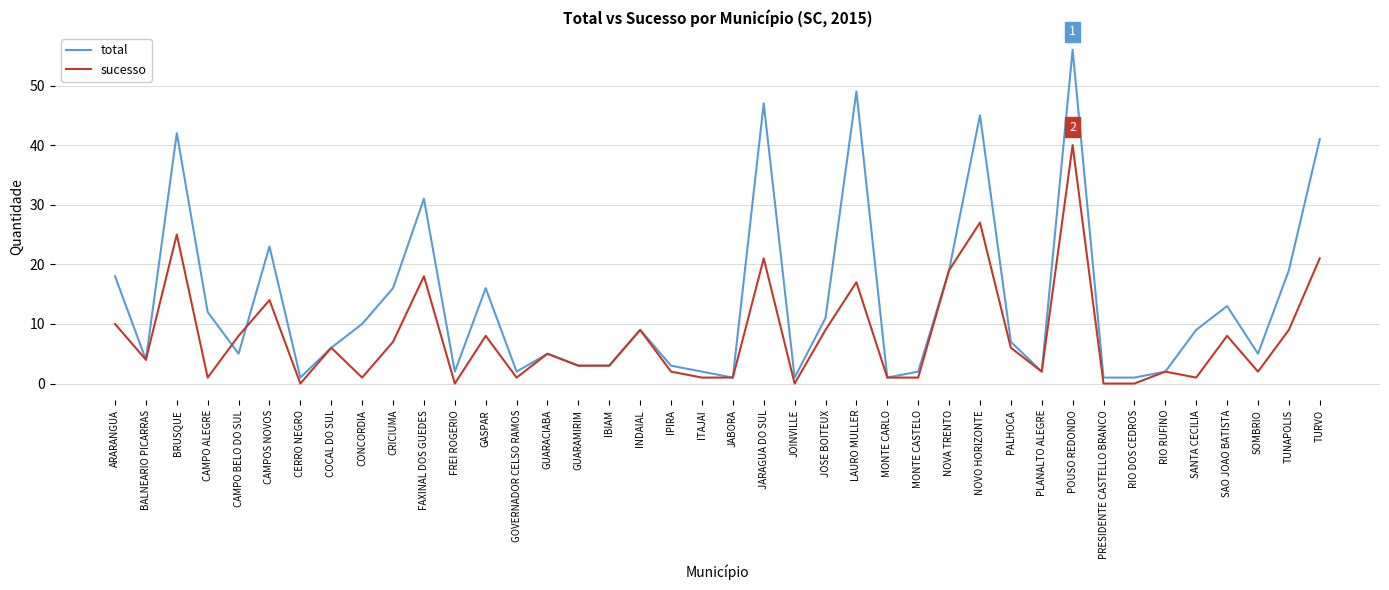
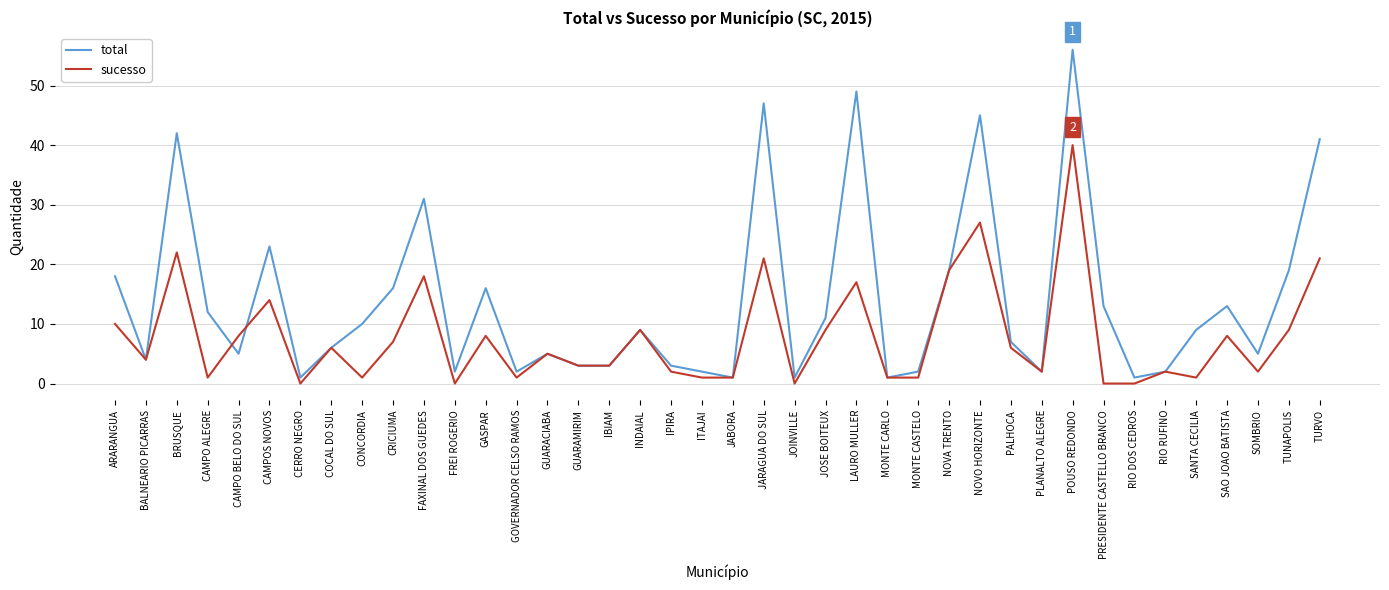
  {
    "total": {
      "ARARANGUA": 18,
      "BRUSQUE": 42,
      "CAMPO ALEGRE": 12,
      "CAMPO BELO DO SUL": 5,
      "CAMPOS NOVOS": 23,
      "CERRO NEGRO": 1,
      "CONCORDIA": 10,
      "CRICIUMA": 16,
      "FAXINAL DOS GUEDES": 31,
      "FREI ROGERIO": 2,
      "GASPAR": 16,
      "GOVERNADOR CELSO RAMOS": 2,
      "IPIRA": 3,
      "ITAJAI": 2,
      "JARAGUA DO SUL": 47,
      "JOINVILLE": 1,
      "JOSE BOITEUX": 11,
      "LAURO MULLER": 49,
      "MONTE CASTELO": 2,
      "NOVO HORIZONTE": 45,
      "PALHOCA": 7,
-     "PRESIDENTE CASTELLO BRANCO": 1,
+     "PRESIDENTE CASTELLO BRANCO": 13,
      "RIO DOS CEDROS": 1,
      "SANTA CECILIA": 9,
      "SAO JOAO BATISTA": 13,
      "SOMBRIO": 5,
      "TUNAPOLIS": 19,
      "TURVO": 41
    },
    "sucesso": {
      "ARARANGUA": 10,
-     "BRUSQUE": 25,
+     "BRUSQUE": 22,
      "CAMPO ALEGRE": 1,
      "CAMPO BELO DO SUL": 8,
      "CAMPOS NOVOS": 14,
      "CERRO NEGRO": 0,
      "CONCORDIA": 1,
      "CRICIUMA": 7,
      "FAXINAL DOS GUEDES": 18,
      "FREI ROGERIO": 0,
      "GASPAR": 8,
      "GOVERNADOR CELSO RAMOS": 1,
      "IPIRA": 2,
      "ITAJAI": 1,
      "JARAGUA DO SUL": 21,
      "JOINVILLE": 0,
      "JOSE BOITEUX": 9,
      "LAURO MULLER": 17,
      "MONTE CASTELO": 1,
      "NOVO HORIZONTE": 27,
      "PALHOCA": 6,
      "PRESIDENTE CASTELLO BRANCO": 0,
      "RIO DOS CEDROS": 0,
      "SANTA CECILIA": 1,
      "SAO JOAO BATISTA": 8,
      "SOMBRIO": 2,
      "TUNAPOLIS": 9,
      "TURVO": 21
    }
  }
